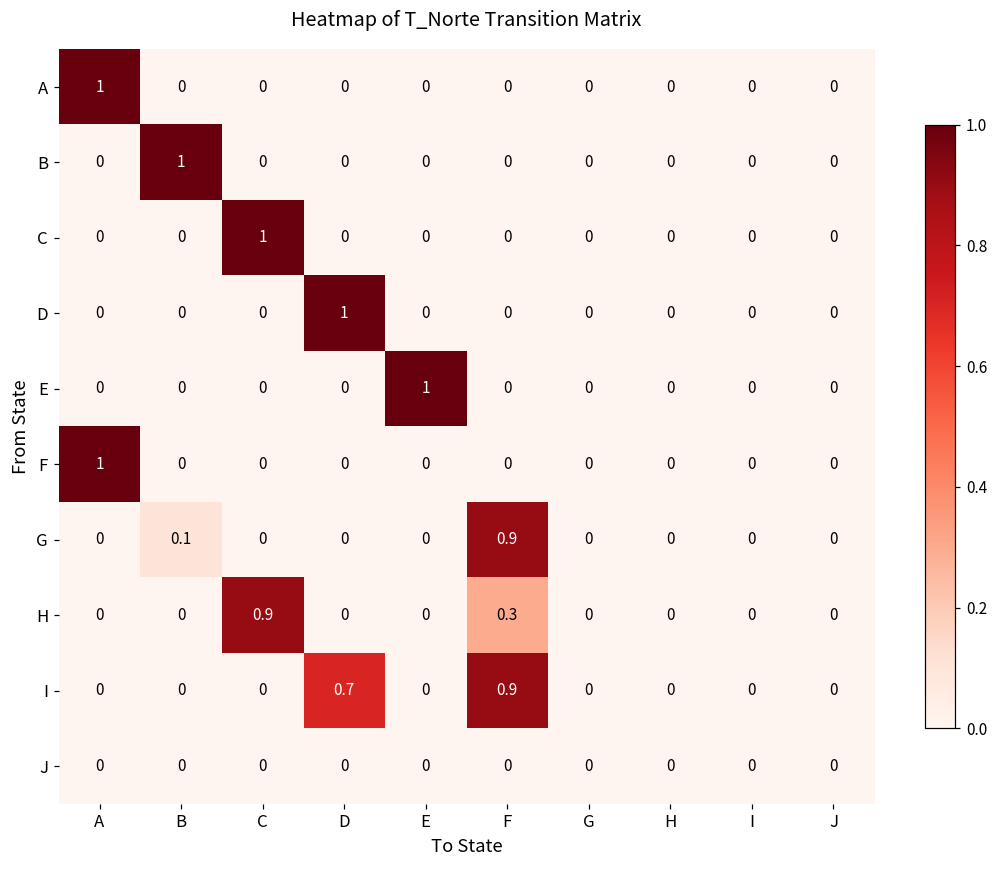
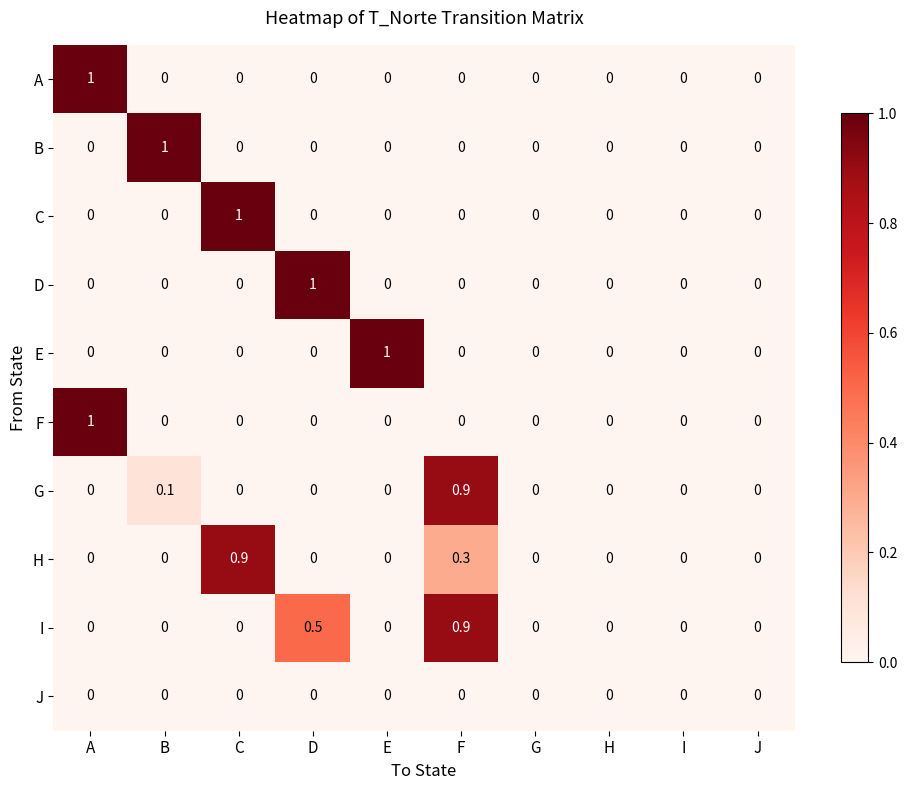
  {
    "A": {
      "A": 1,
      "B": 0,
      "C": 0,
      "D": 0,
      "E": 0,
      "F": 0,
      "G": 0,
      "H": 0,
      "I": 0,
      "J": 0
    },
    "B": {
      "A": 0,
      "B": 1,
      "C": 0,
      "D": 0,
      "E": 0,
      "F": 0,
      "G": 0,
      "H": 0,
      "I": 0,
      "J": 0
    },
    "C": {
      "A": 0,
      "B": 0,
      "C": 1,
      "D": 0,
      "E": 0,
      "F": 0,
      "G": 0,
      "H": 0,
      "I": 0,
      "J": 0
    },
    "D": {
      "A": 0,
      "B": 0,
      "C": 0,
      "D": 1,
      "E": 0,
      "F": 0,
      "G": 0,
      "H": 0,
      "I": 0,
      "J": 0
    },
    "E": {
      "A": 0,
      "B": 0,
      "C": 0,
      "D": 0,
      "E": 1,
      "F": 0,
      "G": 0,
      "H": 0,
      "I": 0,
      "J": 0
    },
    "F": {
      "A": 1,
      "B": 0,
      "C": 0,
      "D": 0,
      "E": 0,
      "F": 0,
      "G": 0,
      "H": 0,
      "I": 0,
      "J": 0
    },
    "G": {
      "A": 0,
      "B": 0.1,
      "C": 0,
      "D": 0,
      "E": 0,
      "F": 0.9,
      "G": 0,
      "H": 0,
      "I": 0,
      "J": 0
    },
    "H": {
      "A": 0,
      "B": 0,
      "C": 0.9,
      "D": 0,
      "E": 0,
      "F": 0.3,
      "G": 0,
      "H": 0,
      "I": 0,
      "J": 0
    },
    "I": {
      "A": 0,
      "B": 0,
      "C": 0,
-     "D": 0.7,
+     "D": 0.5,
      "E": 0,
      "F": 0.9,
      "G": 0,
      "H": 0,
      "I": 0,
      "J": 0
    },
    "J": {
      "A": 0,
      "B": 0,
      "C": 0,
      "D": 0,
      "E": 0,
      "F": 0,
      "G": 0,
      "H": 0,
      "I": 0,
      "J": 0
    }
  }
